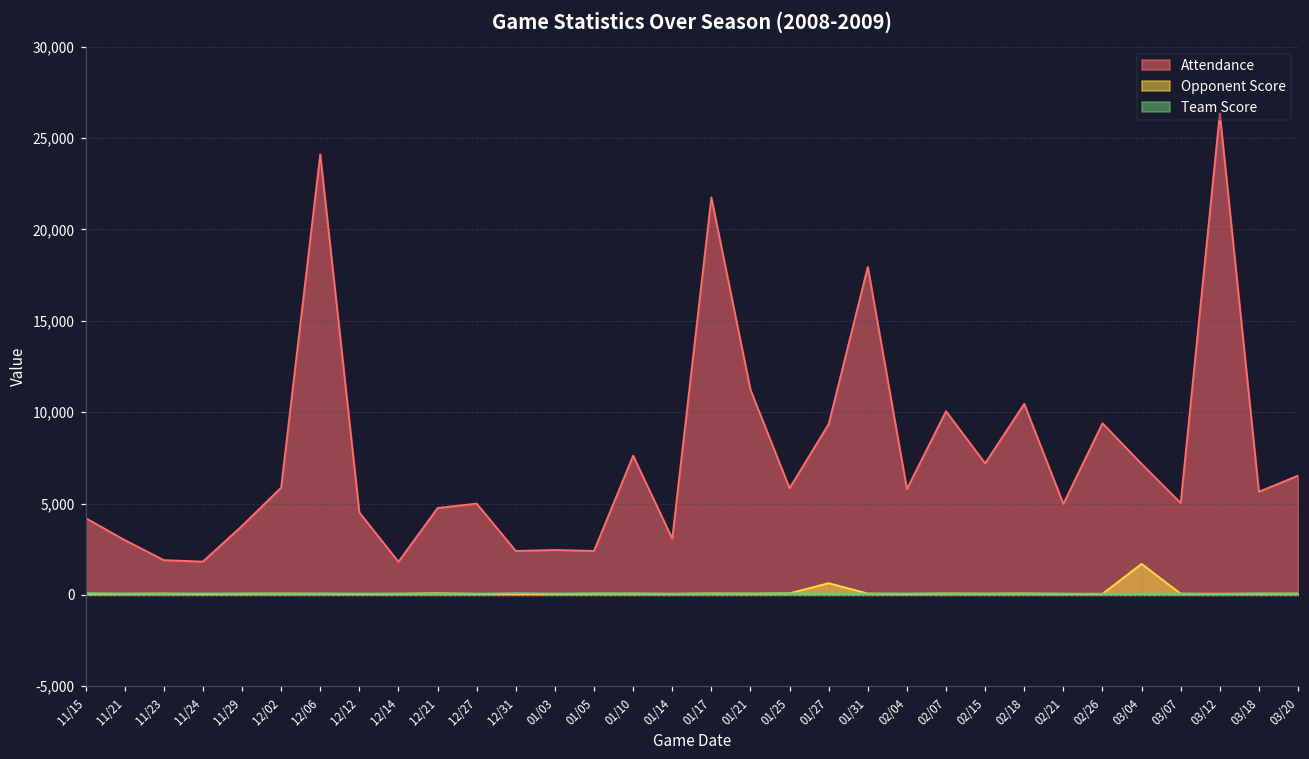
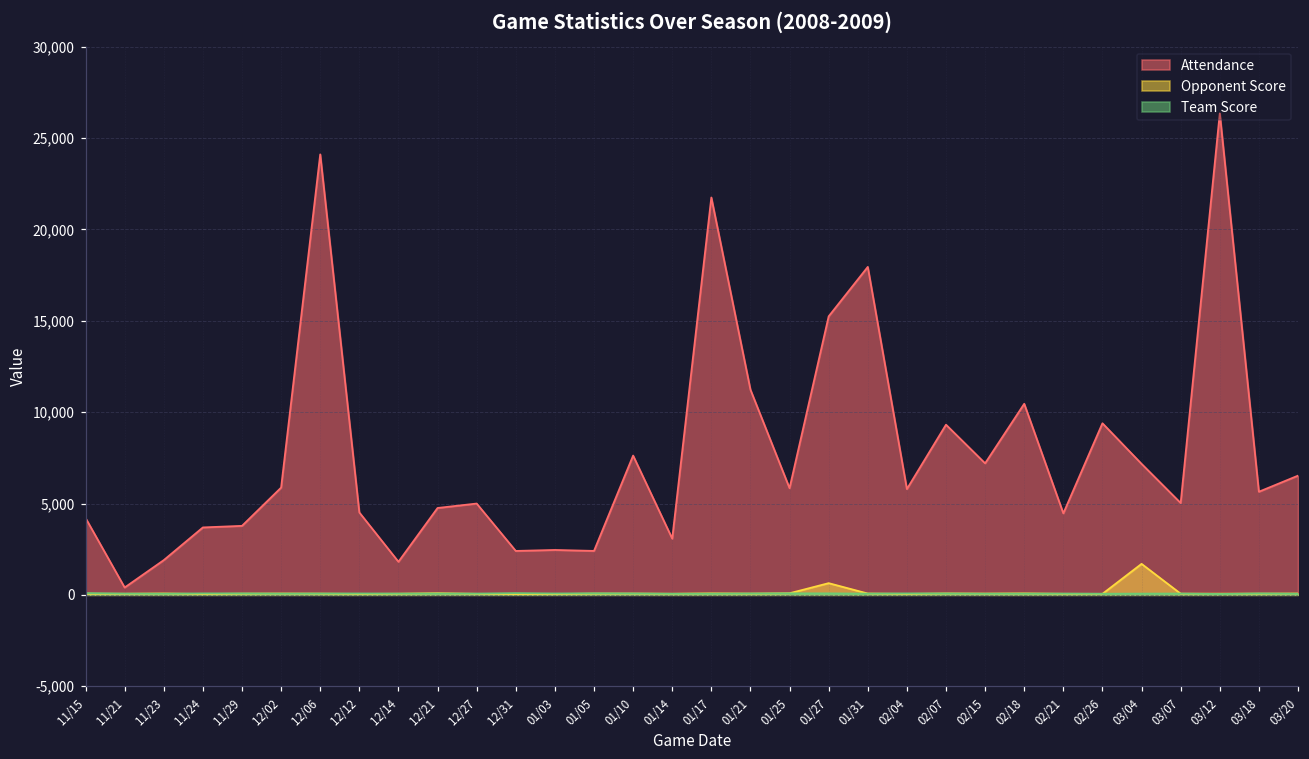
  {
    "Attendance": {
      "11/15": "4,200",
-     "11/21": "3,000",
+     "11/21": "400",
      "11/23": "1,900",
-     "11/24": "1,800",
+     "11/24": "3,700",
      "11/29": "3,800",
      "12/02": "5,900",
      "12/06": "24,100",
      "12/12": "4,500",
      "12/14": "1,800",
      "12/21": "4,800",
      "12/27": "5,000",
      "12/31": "2,400",
      "01/03": "2,500",
      "01/05": "2,400",
      "01/10": "7,600",
      "01/14": "3,100",
      "01/17": "21,800",
      "01/21": "11,200",
      "01/25": "5,800",
-     "01/27": "9,400",
+     "01/27": "15,200",
      "01/31": "18,000",
      "02/04": "5,800",
-     "02/07": "10,100",
+     "02/07": "9,300",
      "02/15": "7,200",
      "02/18": "10,500",
-     "02/21": "5,000",
+     "02/21": "4,500",
      "02/26": "9,400",
      "03/04": "7,200",
      "03/07": "5,000",
      "03/18": "5,600",
      "03/20": "6,500"
    },
    "Opponent Score": {
      "01/27": "600",
      "03/04": "1,700"
    },
    "Team Score": {
      "01/27": "100",
      "03/04": "100"
    }
  }
